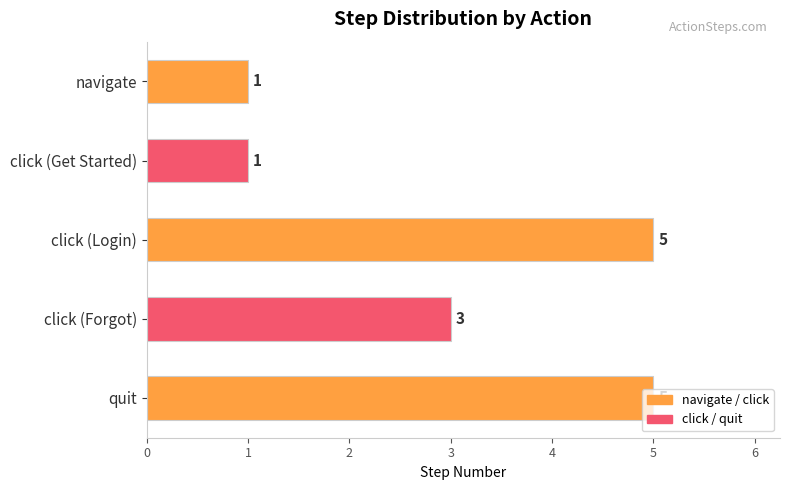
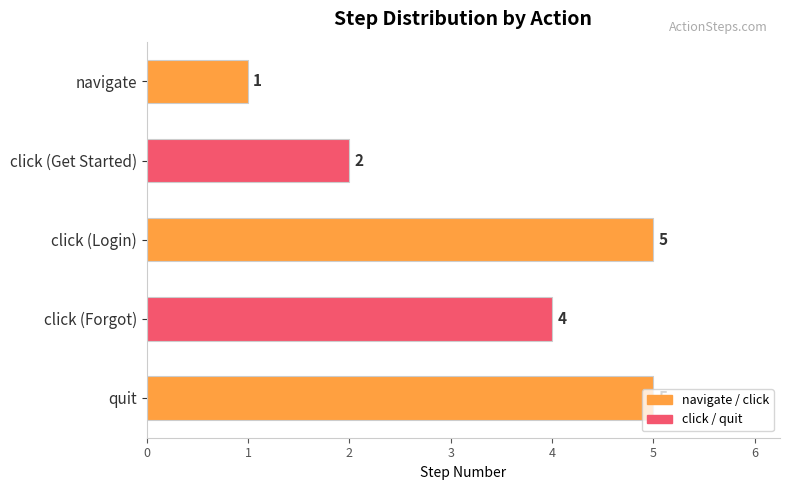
  {
    "navigate": 1,
-   "click (Get Started)": 1,
+   "click (Get Started)": 2,
    "click (Login)": 5,
-   "click (Forgot)": 3
+   "click (Forgot)": 4
  }
